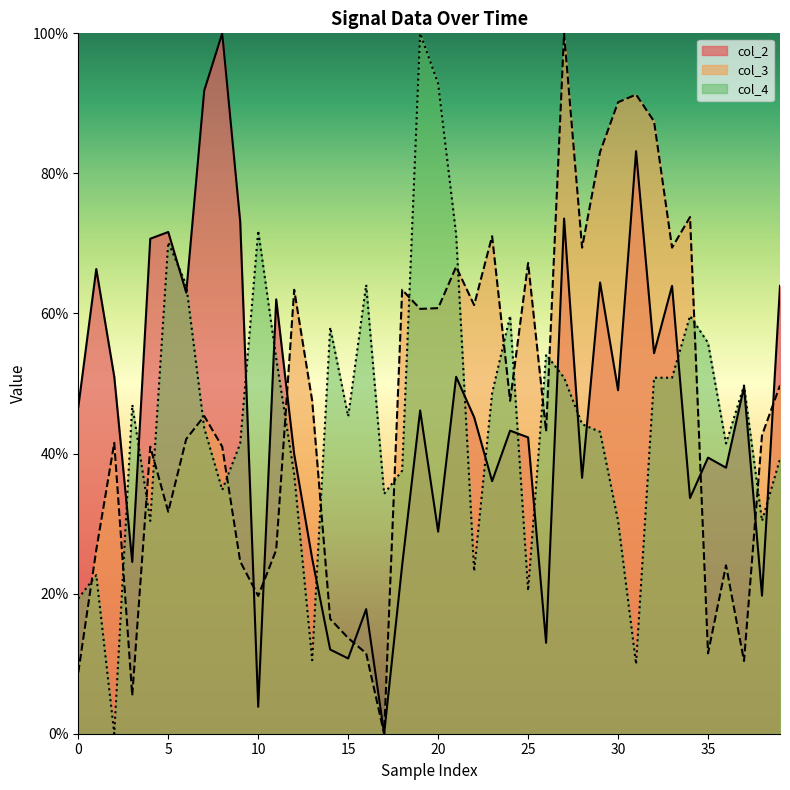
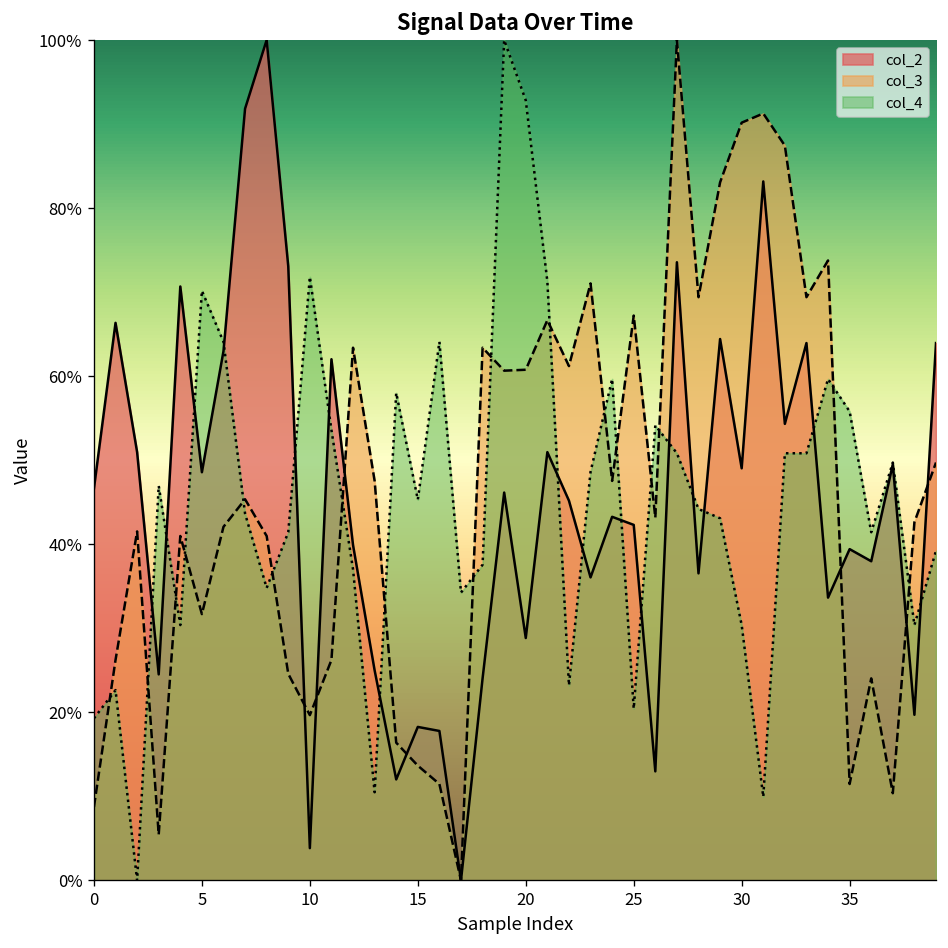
  {
    "col_2": {
      "0": "47%",
-     "5": "72%",
+     "5": "49%",
      "10": "4%",
-     "15": "11%",
+     "15": "18%",
      "20": "29%",
      "25": "42%",
      "30": "49%",
      "35": "39%"
    },
    "col_3": {
      "0": "9%",
      "5": "32%",
      "10": "20%",
      "15": "14%",
      "20": "61%",
      "25": "67%",
      "30": "90%",
      "35": "11%"
    },
    "col_4": {
      "0": "19%",
      "5": "70%",
      "10": "72%",
      "15": "45%",
      "20": "93%",
      "25": "20%",
      "30": "30%",
      "35": "56%"
    }
  }
